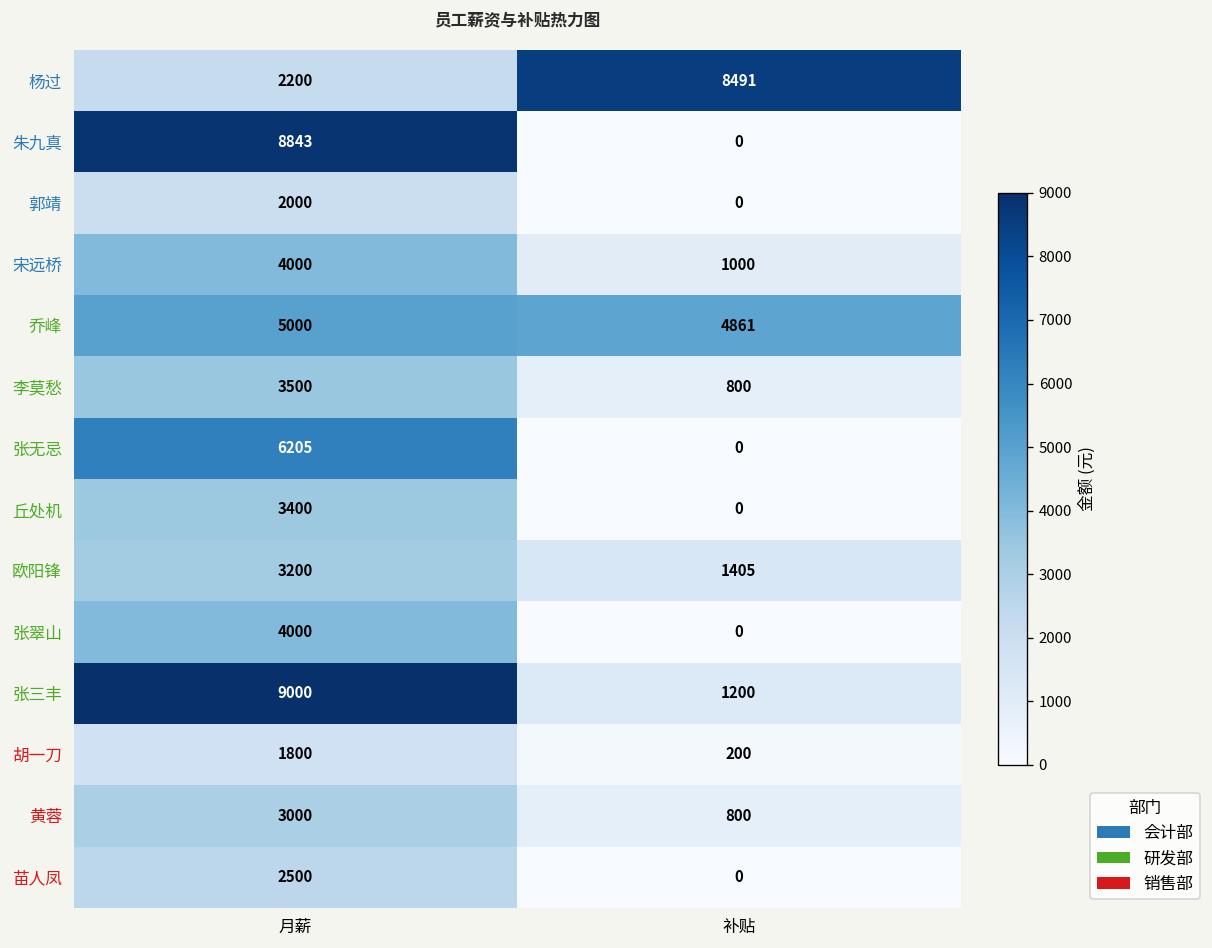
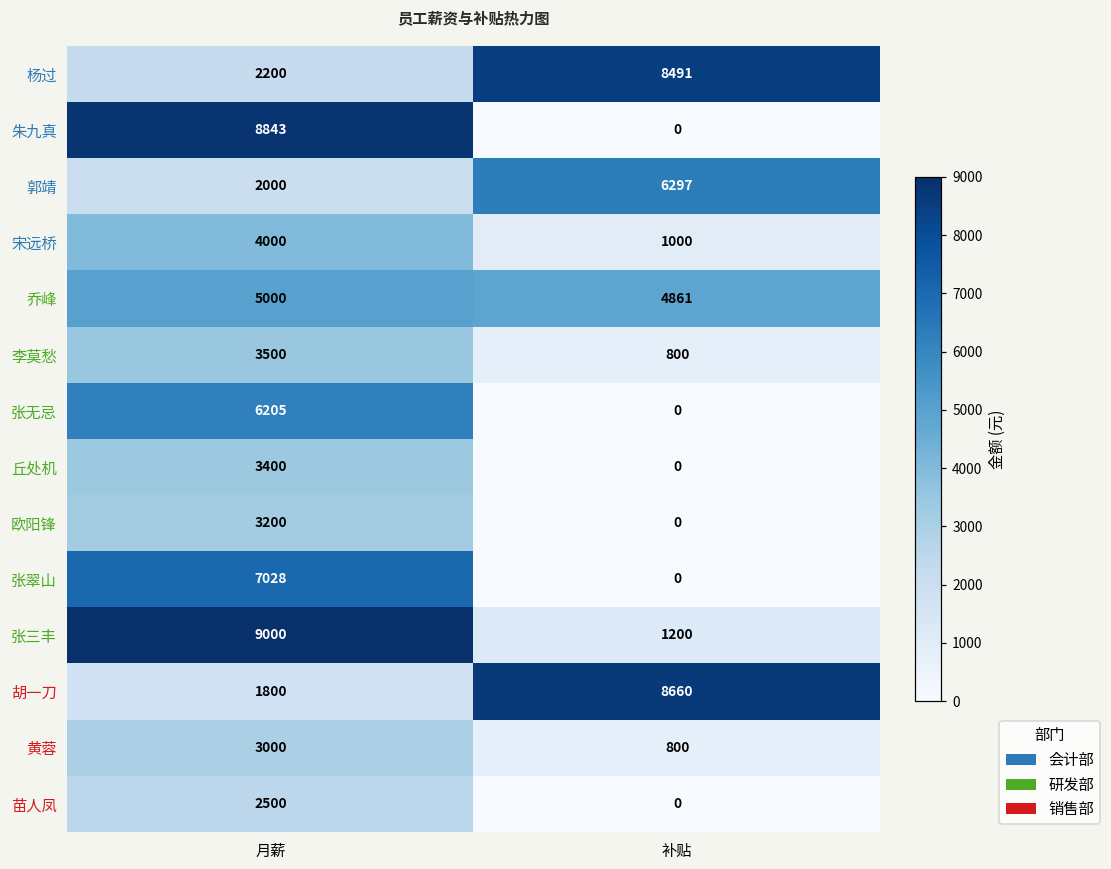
  {
    "杨过": {
      "月薪": 2200,
      "补贴": 8491
    },
    "朱九真": {
      "月薪": 8843,
      "补贴": 0
    },
    "郭靖": {
      "月薪": 2000,
-     "补贴": 0
+     "补贴": 6297
    },
    "宋远桥": {
      "月薪": 4000,
      "补贴": 1000
    },
    "乔峰": {
      "月薪": 5000,
      "补贴": 4861
    },
    "李莫愁": {
      "月薪": 3500,
      "补贴": 800
    },
    "张无忌": {
      "月薪": 6205,
      "补贴": 0
    },
    "丘处机": {
      "月薪": 3400,
      "补贴": 0
    },
    "欧阳锋": {
      "月薪": 3200,
-     "补贴": 1405
+     "补贴": 0
    },
    "张翠山": {
-     "月薪": 4000,
+     "月薪": 7028,
      "补贴": 0
    },
    "张三丰": {
      "月薪": 9000,
      "补贴": 1200
    },
    "胡一刀": {
      "月薪": 1800,
-     "补贴": 200
+     "补贴": 8660
    },
    "黄蓉": {
      "月薪": 3000,
      "补贴": 800
    },
    "苗人凤": {
      "月薪": 2500,
      "补贴": 0
    }
  }
